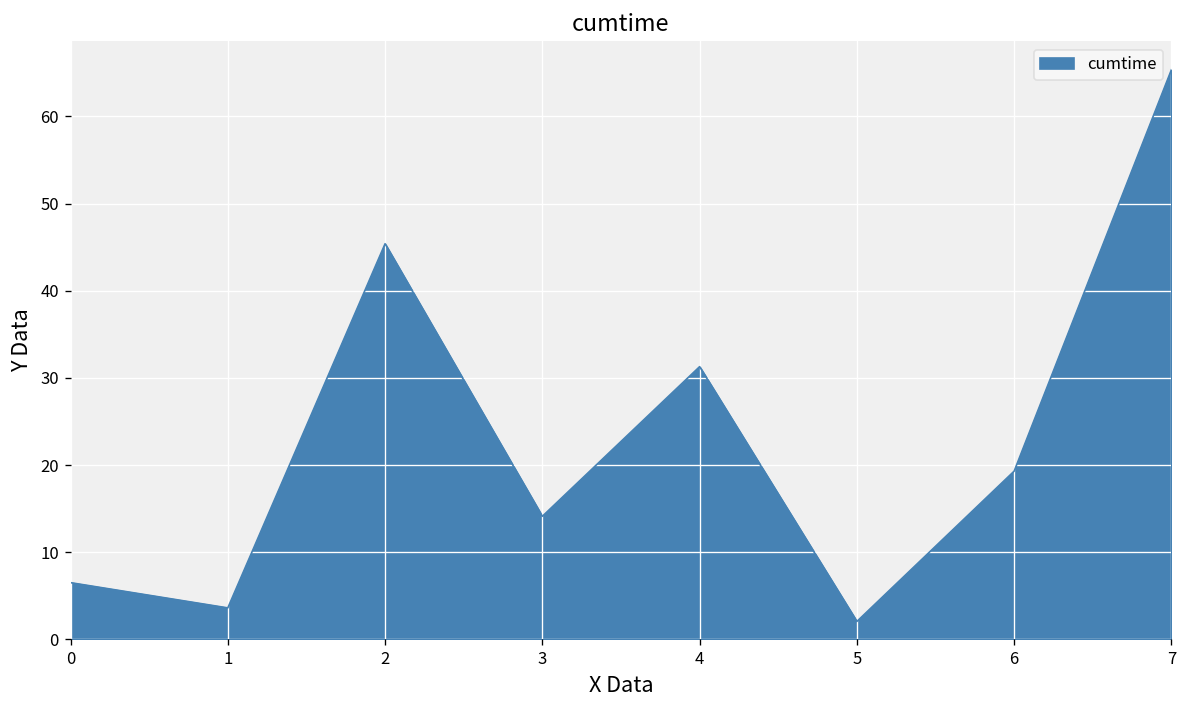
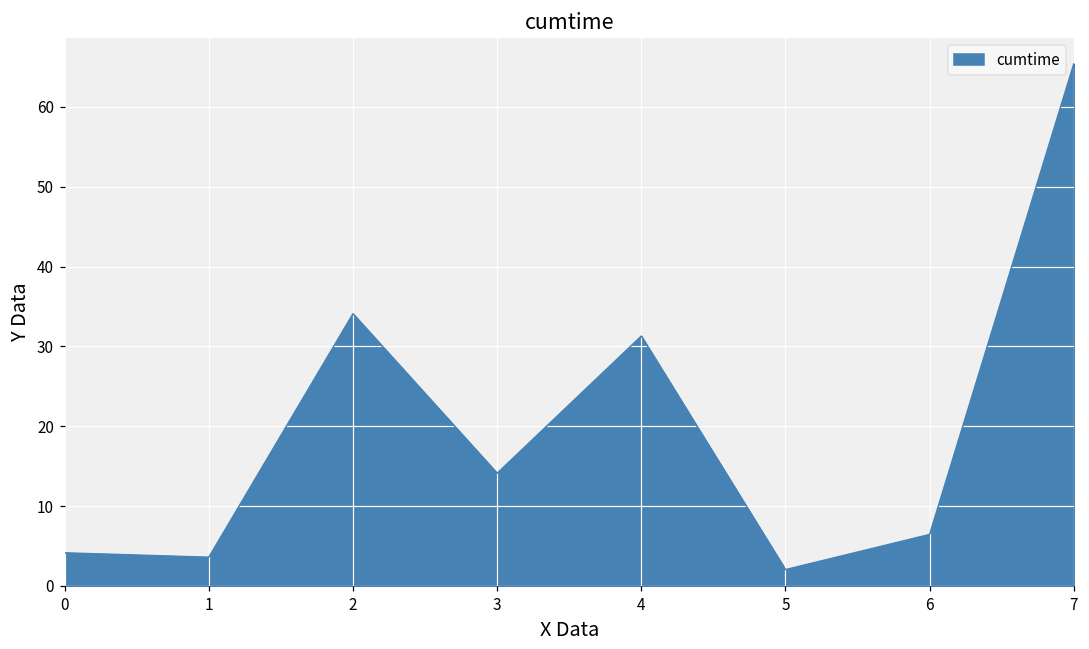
  {
-   "0": 6,
+   "0": 4,
    "1": 4,
-   "2": 45,
+   "2": 34,
    "3": 14,
    "4": 31,
    "5": 2,
-   "6": 19,
+   "6": 6,
    "7": 65
  }
